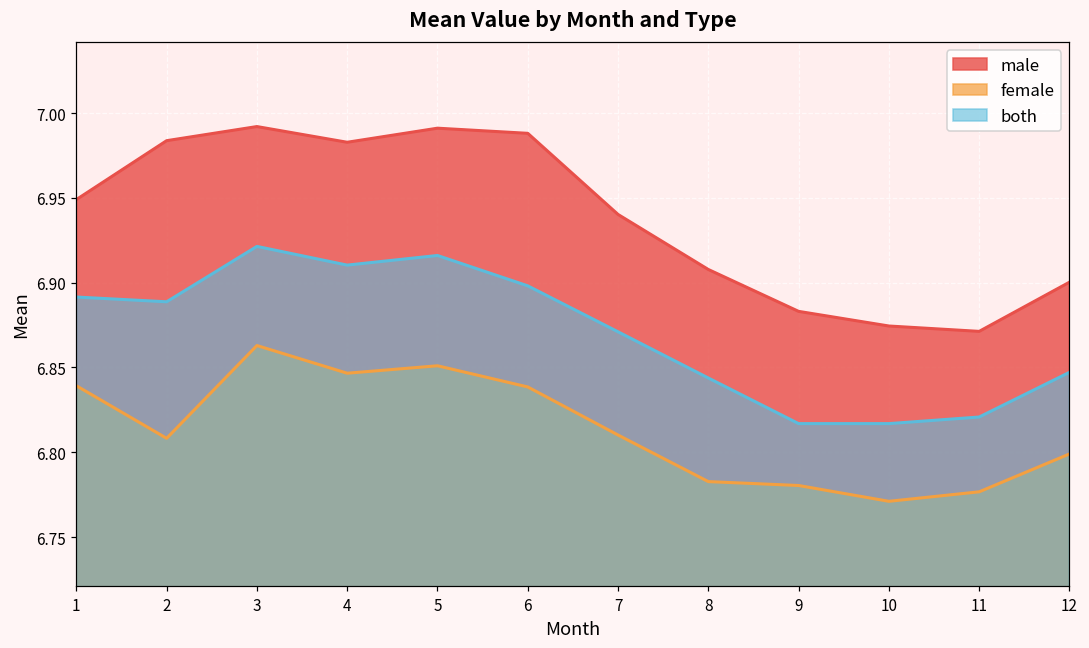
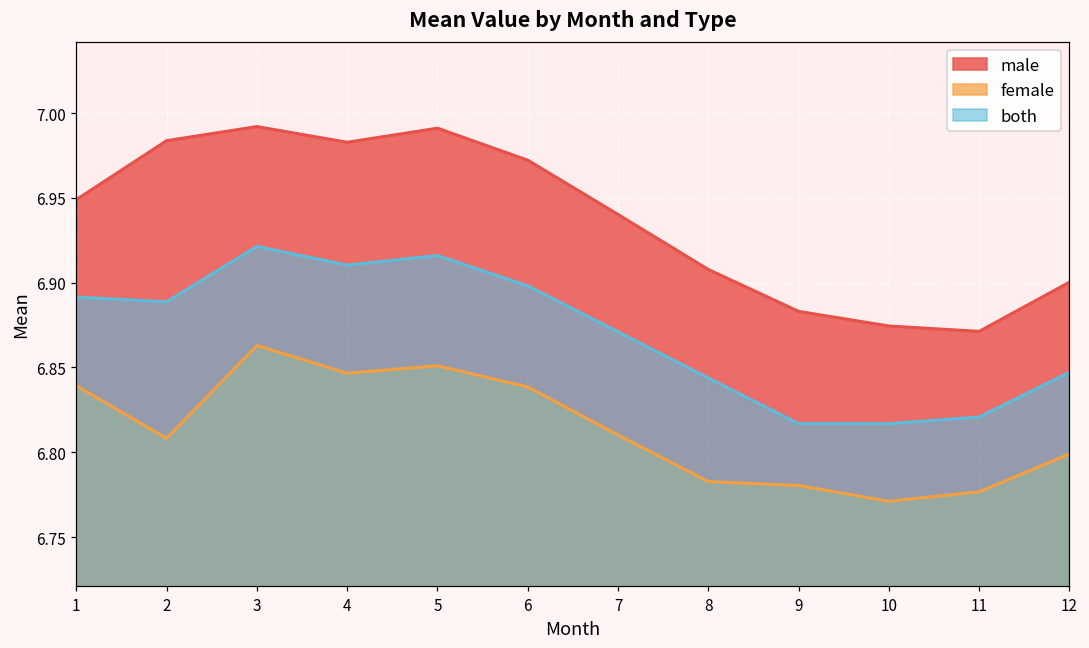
  {
    "male": {
      "1": 6.949,
      "2": 6.984,
      "3": 6.992,
      "4": 6.983,
      "5": 6.991,
-     "6": 6.988,
+     "6": 6.972,
      "7": 6.940,
      "8": 6.908,
      "9": 6.883,
      "10": 6.874,
      "11": 6.871,
      "12": 6.900
    },
    "female": {
      "1": 6.839,
      "2": 6.808,
      "3": 6.863,
      "4": 6.847,
      "5": 6.851,
      "6": 6.839,
      "7": 6.810,
      "8": 6.783,
      "9": 6.780,
      "10": 6.771,
      "11": 6.777,
      "12": 6.799
    },
    "both": {
      "1": 6.892,
      "2": 6.889,
      "3": 6.921,
      "4": 6.910,
      "5": 6.916,
      "6": 6.898,
      "7": 6.871,
      "8": 6.844,
      "9": 6.817,
      "10": 6.817,
      "11": 6.821,
      "12": 6.847
    }
  }
